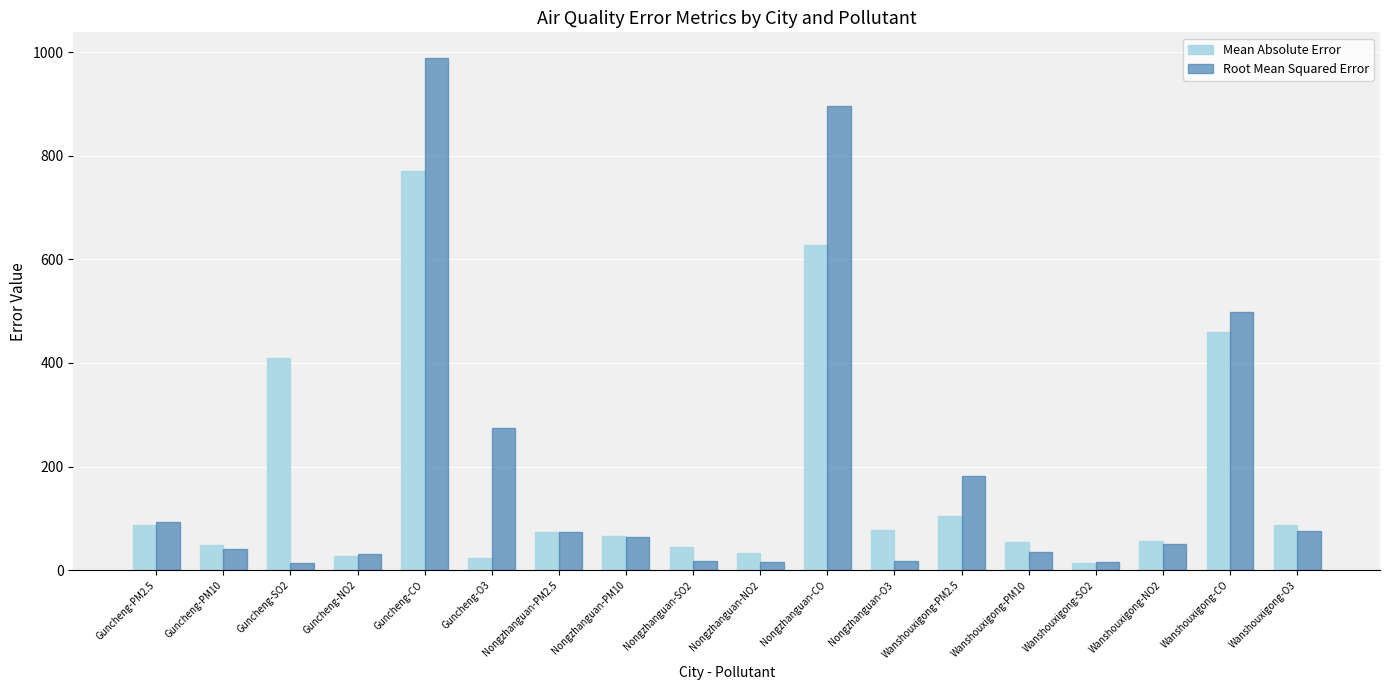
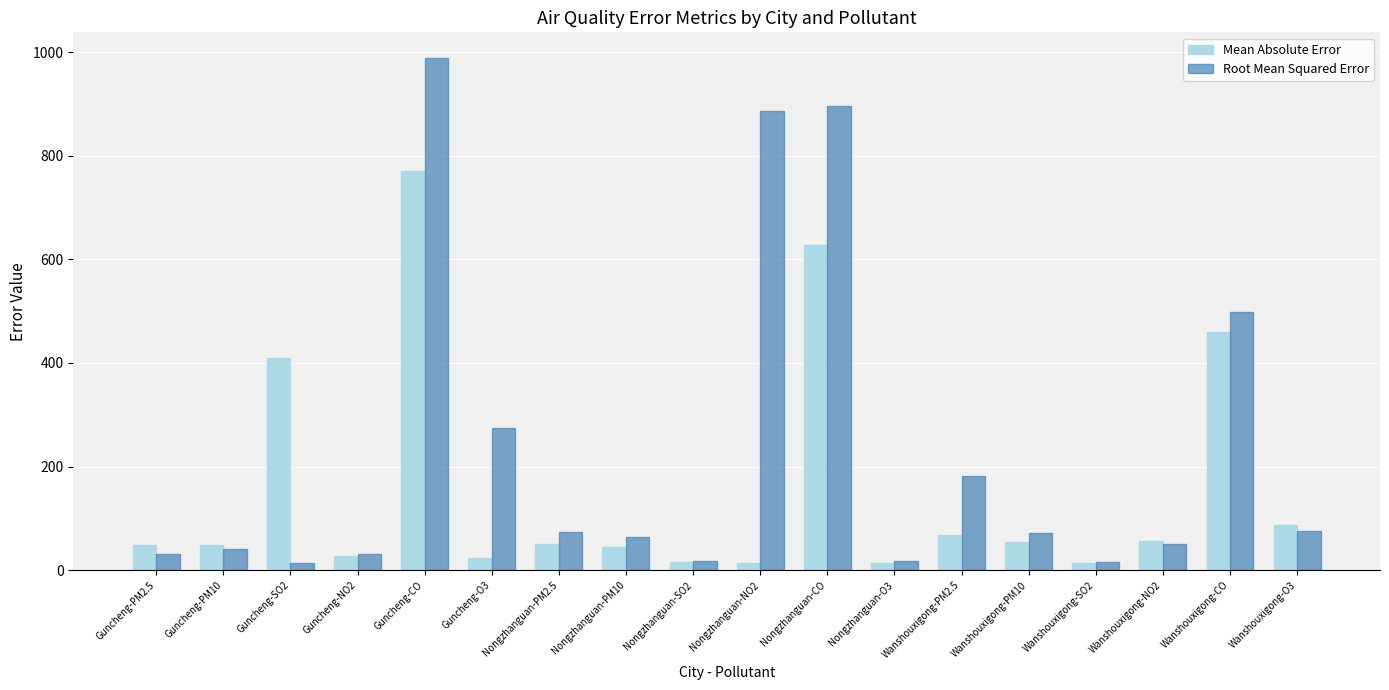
  {
    "Mean Absolute Error": {
-     "Guncheng-PM2.5": 90,
+     "Guncheng-PM2.5": 50,
      "Guncheng-PM10": 50,
      "Guncheng-SO2": 410,
      "Guncheng-NO2": 30,
      "Guncheng-CO": 770,
      "Guncheng-O3": 20,
-     "Nongzhanguan-PM2.5": 70,
-     "Nongzhanguan-PM10": 70,
-     "Nongzhanguan-SO2": 50,
-     "Nongzhanguan-NO2": 30,
+     "Nongzhanguan-PM2.5": 50,
+     "Nongzhanguan-PM10": 40,
+     "Nongzhanguan-SO2": 20,
+     "Nongzhanguan-NO2": 10,
      "Nongzhanguan-CO": 630,
-     "Nongzhanguan-O3": 80,
-     "Wanshouxigong-PM2.5": 110,
+     "Nongzhanguan-O3": 10,
+     "Wanshouxigong-PM2.5": 70,
      "Wanshouxigong-PM10": 50,
      "Wanshouxigong-SO2": 10,
      "Wanshouxigong-NO2": 60,
      "Wanshouxigong-CO": 460,
      "Wanshouxigong-O3": 90
    },
    "Root Mean Squared Error": {
-     "Guncheng-PM2.5": 90,
+     "Guncheng-PM2.5": 30,
      "Guncheng-PM10": 40,
      "Guncheng-SO2": 10,
      "Guncheng-NO2": 30,
      "Guncheng-CO": 990,
      "Guncheng-O3": 270,
      "Nongzhanguan-PM2.5": 70,
      "Nongzhanguan-PM10": 60,
      "Nongzhanguan-SO2": 20,
-     "Nongzhanguan-NO2": 20,
+     "Nongzhanguan-NO2": 890,
      "Nongzhanguan-CO": 900,
      "Nongzhanguan-O3": 20,
      "Wanshouxigong-PM2.5": 180,
-     "Wanshouxigong-PM10": 40,
+     "Wanshouxigong-PM10": 70,
      "Wanshouxigong-SO2": 20,
      "Wanshouxigong-NO2": 50,
      "Wanshouxigong-CO": 500,
      "Wanshouxigong-O3": 80
    }
  }
